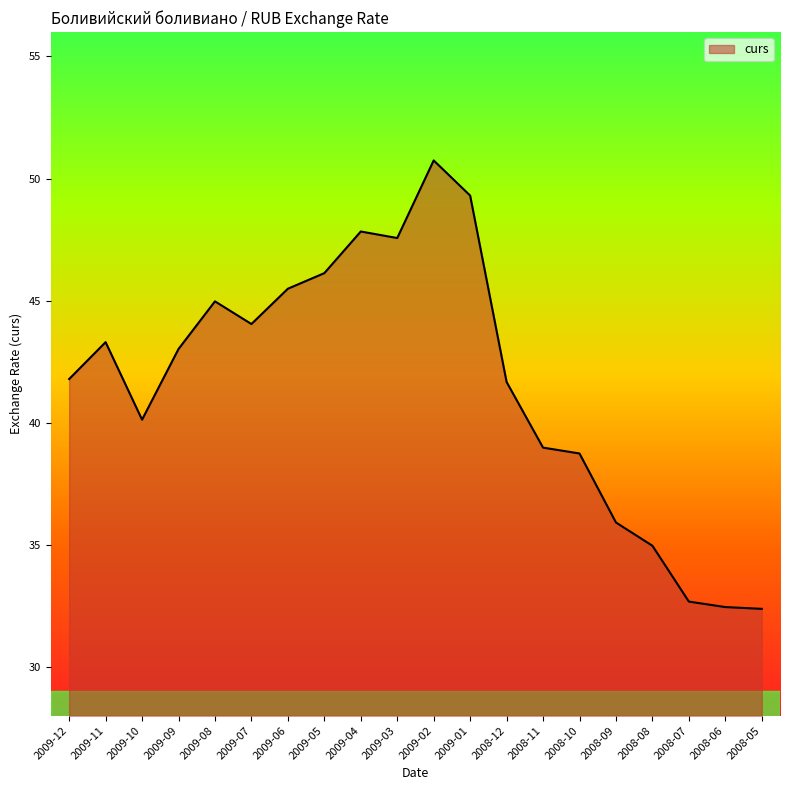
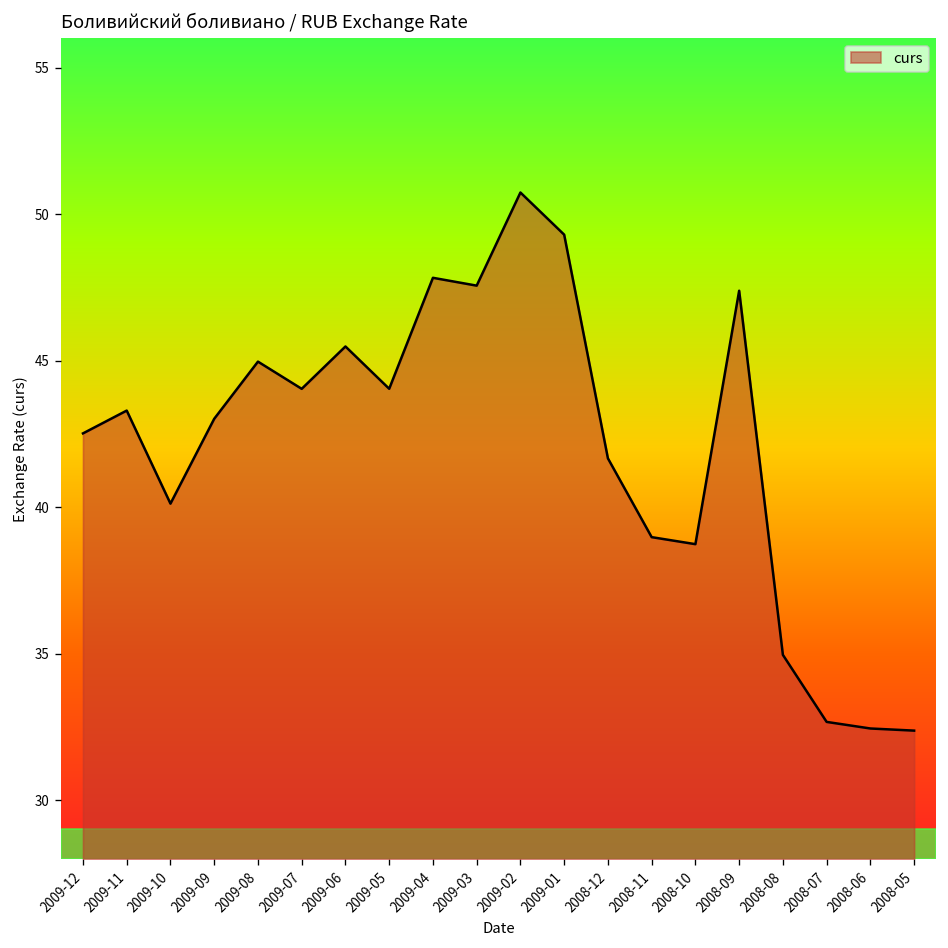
  {
-   "2009-12": 41.8,
+   "2009-12": 42.5,
    "2009-11": 43.3,
    "2009-10": 40.1,
    "2009-09": 43.0,
    "2009-08": 45.0,
    "2009-07": 44.0,
    "2009-06": 45.5,
-   "2009-05": 46.1,
+   "2009-05": 44.0,
    "2009-04": 47.8,
    "2009-03": 47.6,
    "2009-02": 50.7,
    "2009-01": 49.3,
    "2008-12": 41.7,
    "2008-11": 39.0,
    "2008-10": 38.7,
-   "2008-09": 35.9,
+   "2008-09": 47.4,
    "2008-08": 35.0,
    "2008-07": 32.7,
    "2008-06": 32.4,
    "2008-05": 32.4
  }
